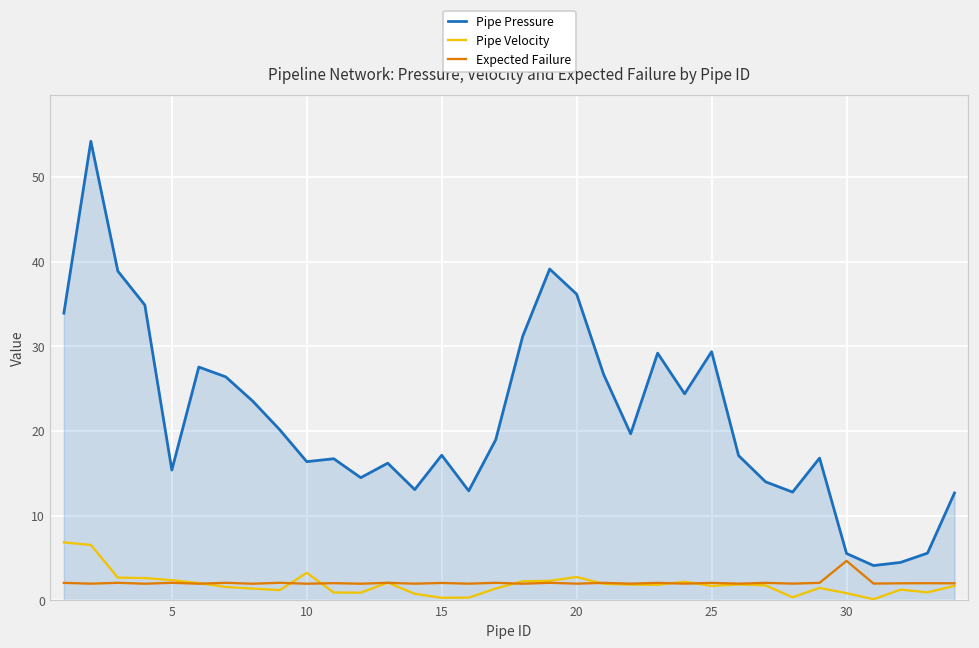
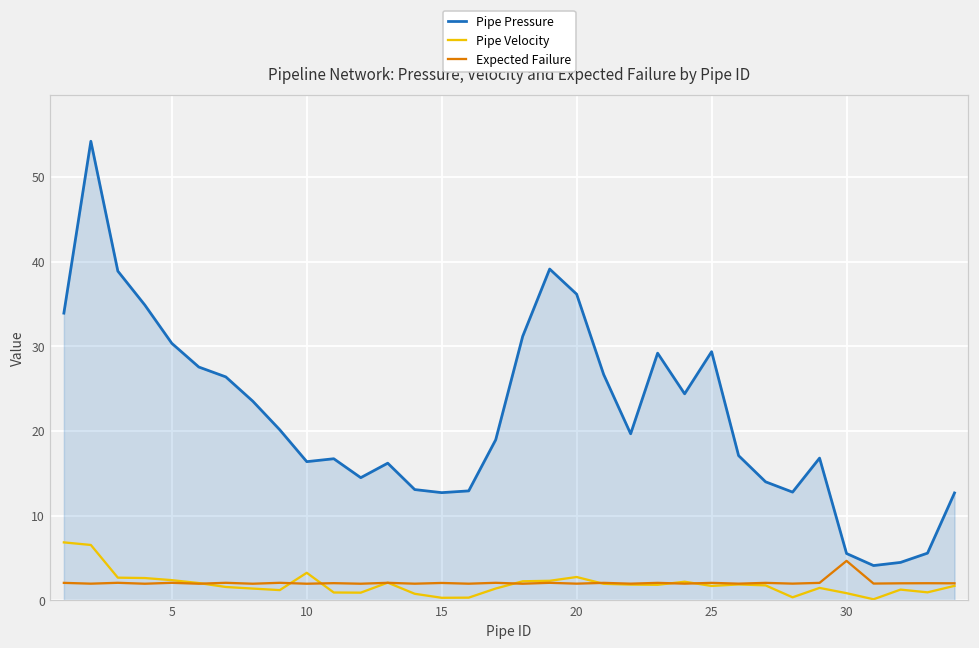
  {
    "Pipe Pressure": {
-     "5": 15,
+     "5": 30,
      "10": 16,
-     "15": 17,
+     "15": 13,
      "20": 36,
      "25": 29,
      "30": 6
    },
    "Pipe Velocity": {
      "10": 3,
      "15": 0,
      "20": 3,
      "25": 2,
      "30": 1
    },
    "Expected Failure": {
      "10": 2,
      "15": 2,
      "20": 2,
      "25": 2,
      "30": 5
    }
  }
